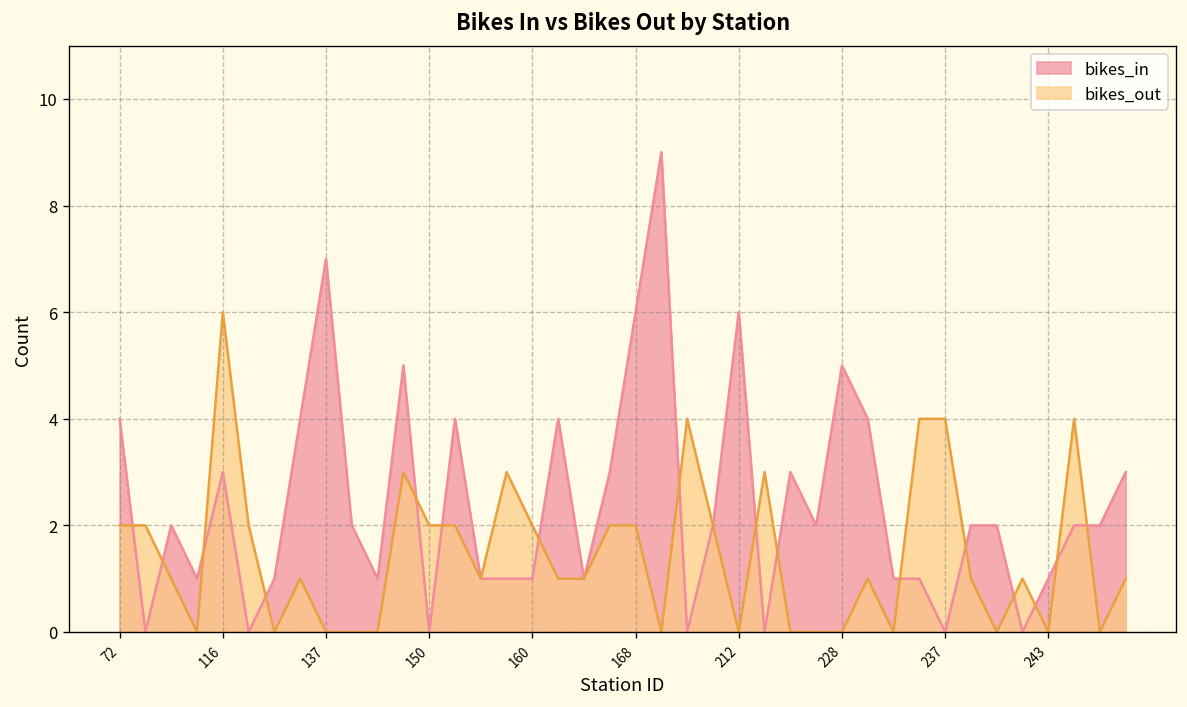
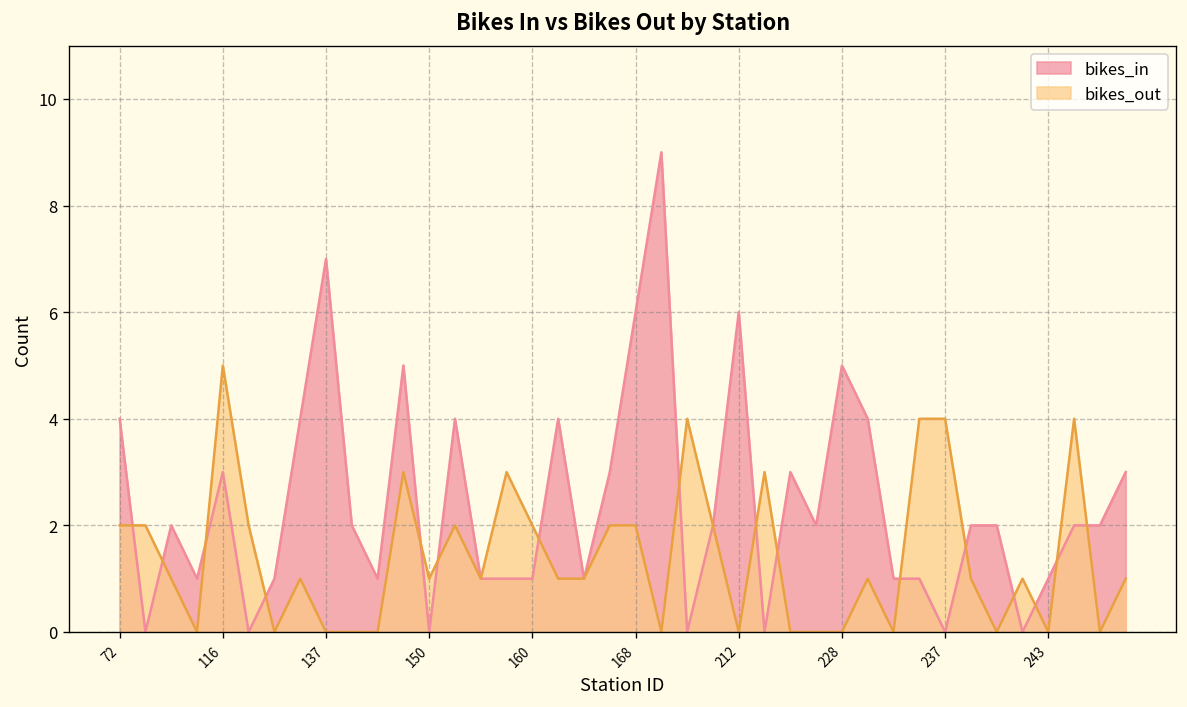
  {
    "bikes_in": {
      "72": 4,
      "116": 3,
      "137": 7,
      "150": 0,
      "160": 1,
      "168": 6,
      "212": 6,
      "228": 5,
      "237": 0,
      "243": 1
    },
    "bikes_out": {
      "72": 2,
-     "116": 6,
+     "116": 5,
      "137": 0,
-     "150": 2,
+     "150": 1,
      "160": 2,
      "168": 2,
      "212": 0,
      "228": 0,
      "237": 4,
      "243": 0
    }
  }
